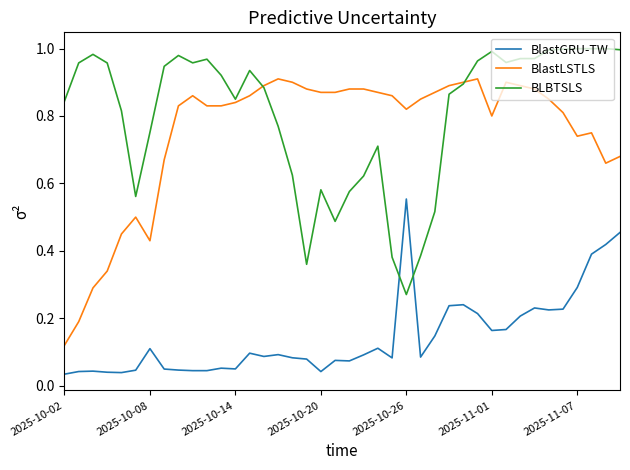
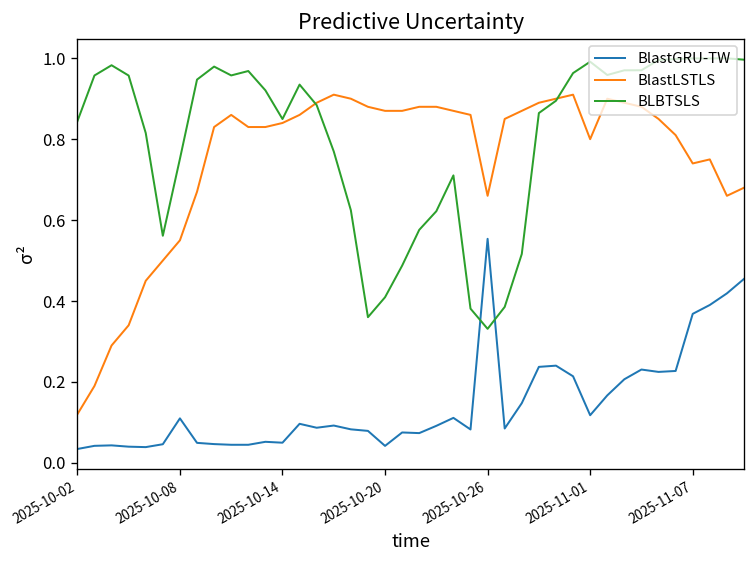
  {
    "BlastGRU-TW": {
      "2025-10-02": 0.03,
      "2025-10-08": 0.11,
      "2025-10-14": 0.05,
      "2025-10-20": 0.04,
      "2025-10-26": 0.55,
-     "2025-11-01": 0.16,
-     "2025-11-07": 0.29
+     "2025-11-01": 0.12,
+     "2025-11-07": 0.37
    },
    "BlastLSTLS": {
      "2025-10-02": 0.12,
-     "2025-10-08": 0.43,
+     "2025-10-08": 0.55,
      "2025-10-14": 0.84,
      "2025-10-20": 0.87,
-     "2025-10-26": 0.82,
+     "2025-10-26": 0.66,
      "2025-11-01": 0.80,
      "2025-11-07": 0.74
    },
    "BLBTSLS": {
      "2025-10-02": 0.84,
      "2025-10-08": 0.75,
      "2025-10-14": 0.85,
-     "2025-10-20": 0.58,
-     "2025-10-26": 0.27
+     "2025-10-20": 0.41,
+     "2025-10-26": 0.33
    }
  }
